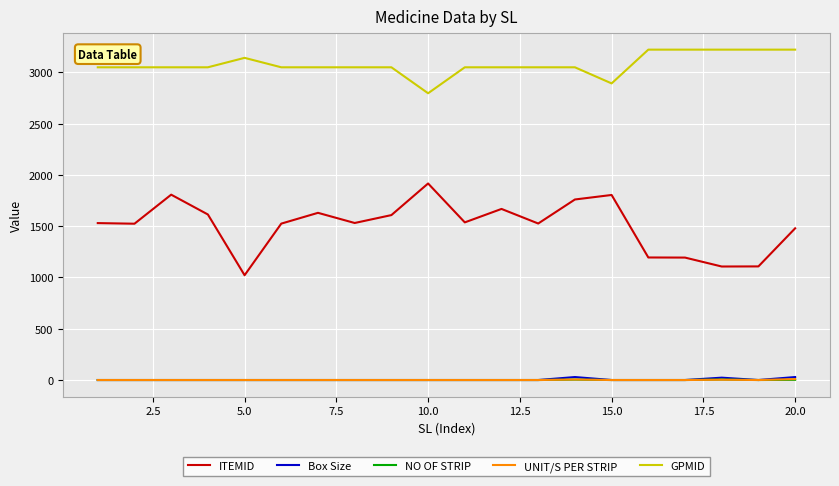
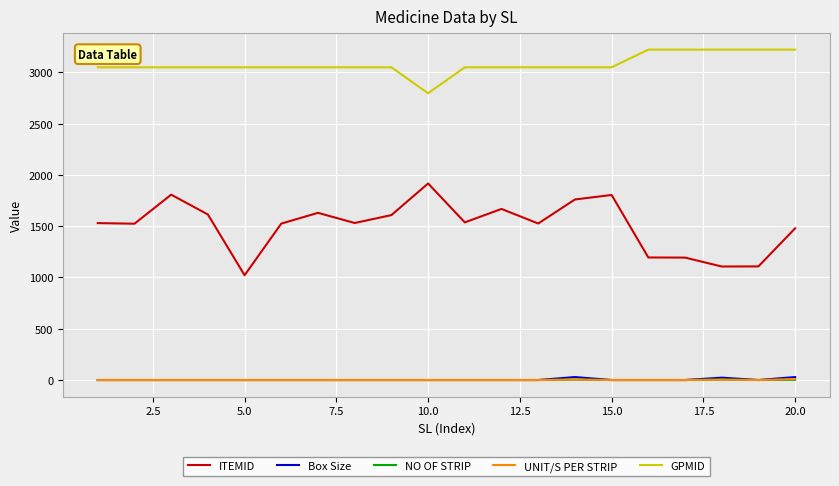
  {
    "ITEMID": {
      "5.0": 1020,
      "10.0": 1920,
      "15.0": 1800,
      "20.0": 1480
    },
    "GPMID": {
-     "5.0": 3140,
+     "5.0": 3050,
      "10.0": 2800,
-     "15.0": 2890,
+     "15.0": 3050,
      "20.0": 3220
    }
  }
